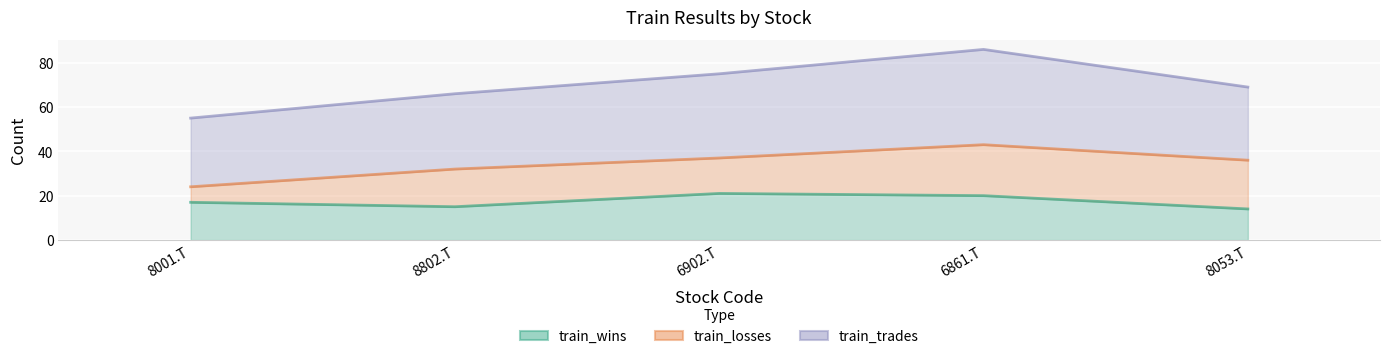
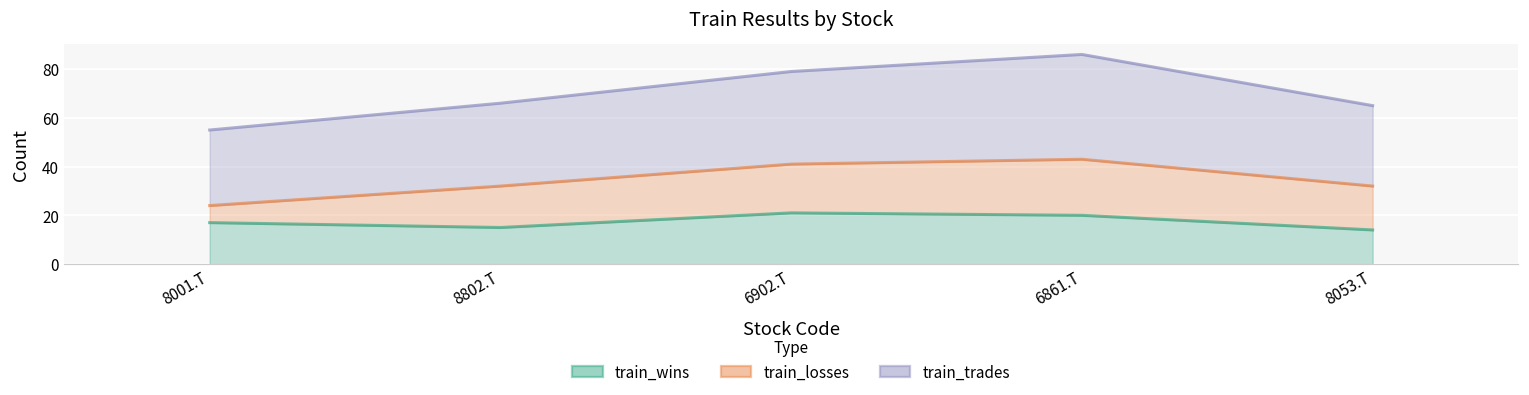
  {
    "train_losses": {
      "8001.T": 7,
      "8802.T": 17,
-     "6902.T": 16,
+     "6902.T": 20,
      "6861.T": 23,
-     "8053.T": 22
+     "8053.T": 18
    }
  }
